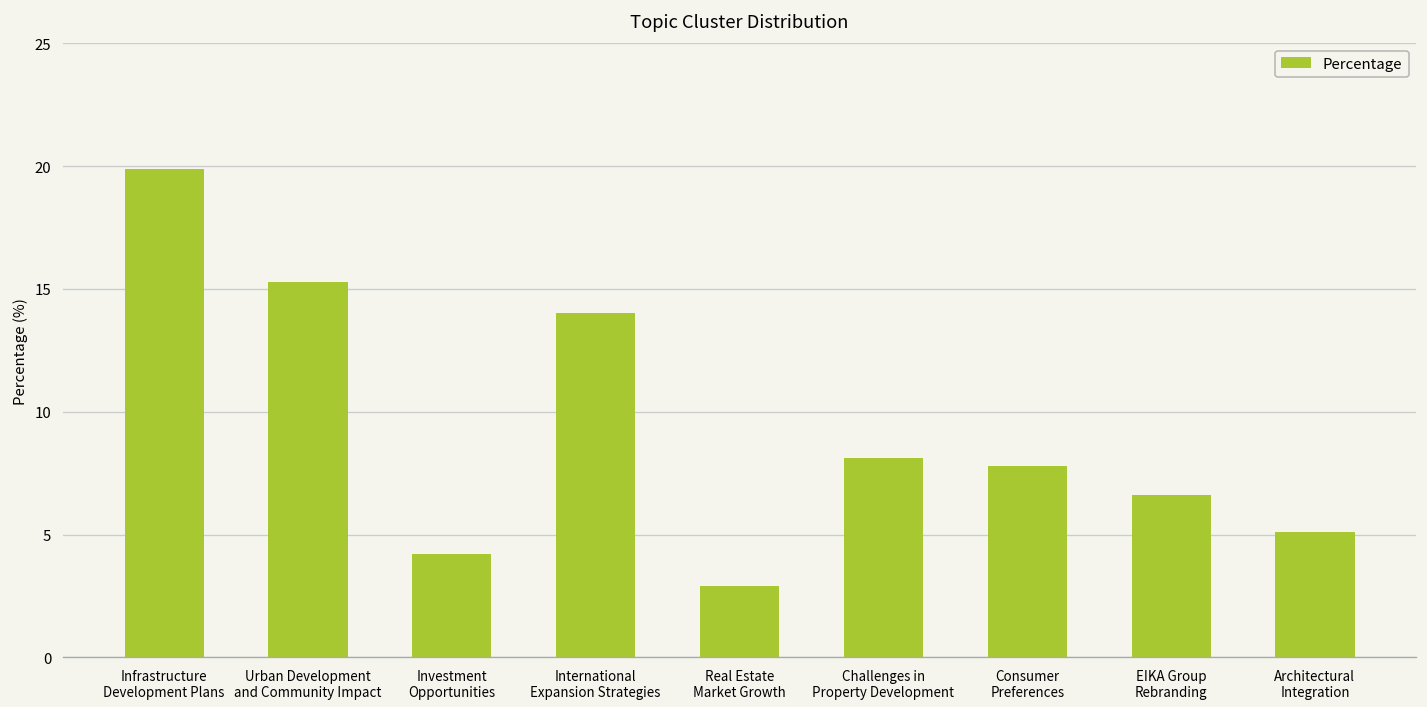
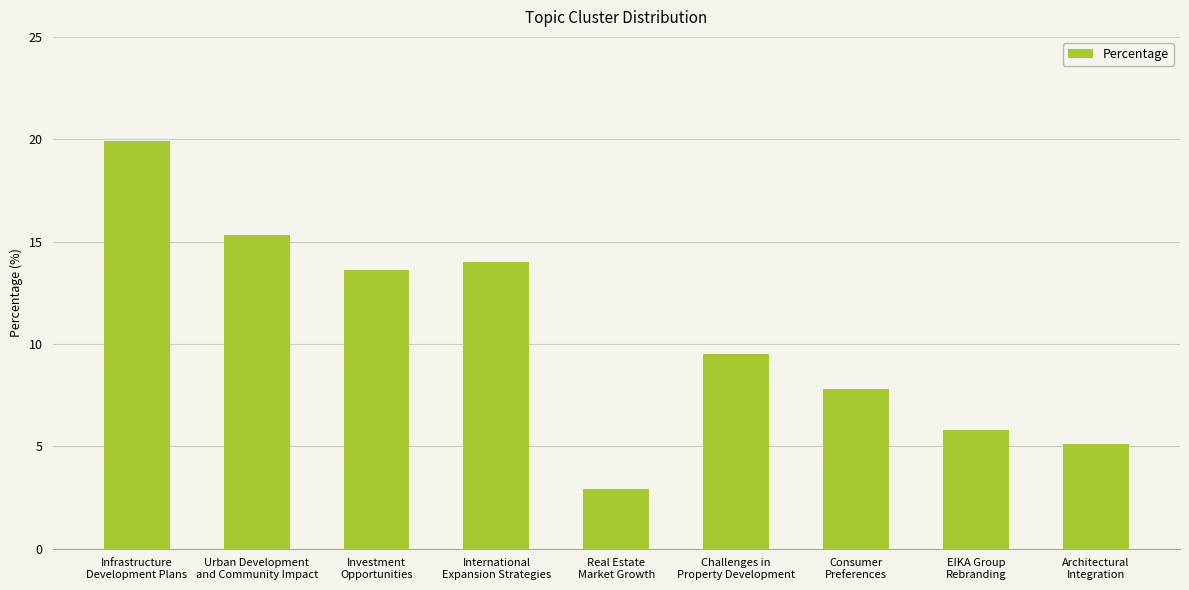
  {
    "Infrastructure Development Plans": 19.9,
    "Urban Development and Community Impact": 15.3,
-   "Investment Opportunities": 4.2,
+   "Investment Opportunities": 13.6,
    "International Expansion Strategies": 14.0,
    "Real Estate Market Growth": 2.9,
-   "Challenges in Property Development": 8.1,
+   "Challenges in Property Development": 9.5,
    "Consumer Preferences": 7.8,
-   "EIKA Group Rebranding": 6.6,
+   "EIKA Group Rebranding": 5.8,
    "Architectural Integration": 5.1
  }
